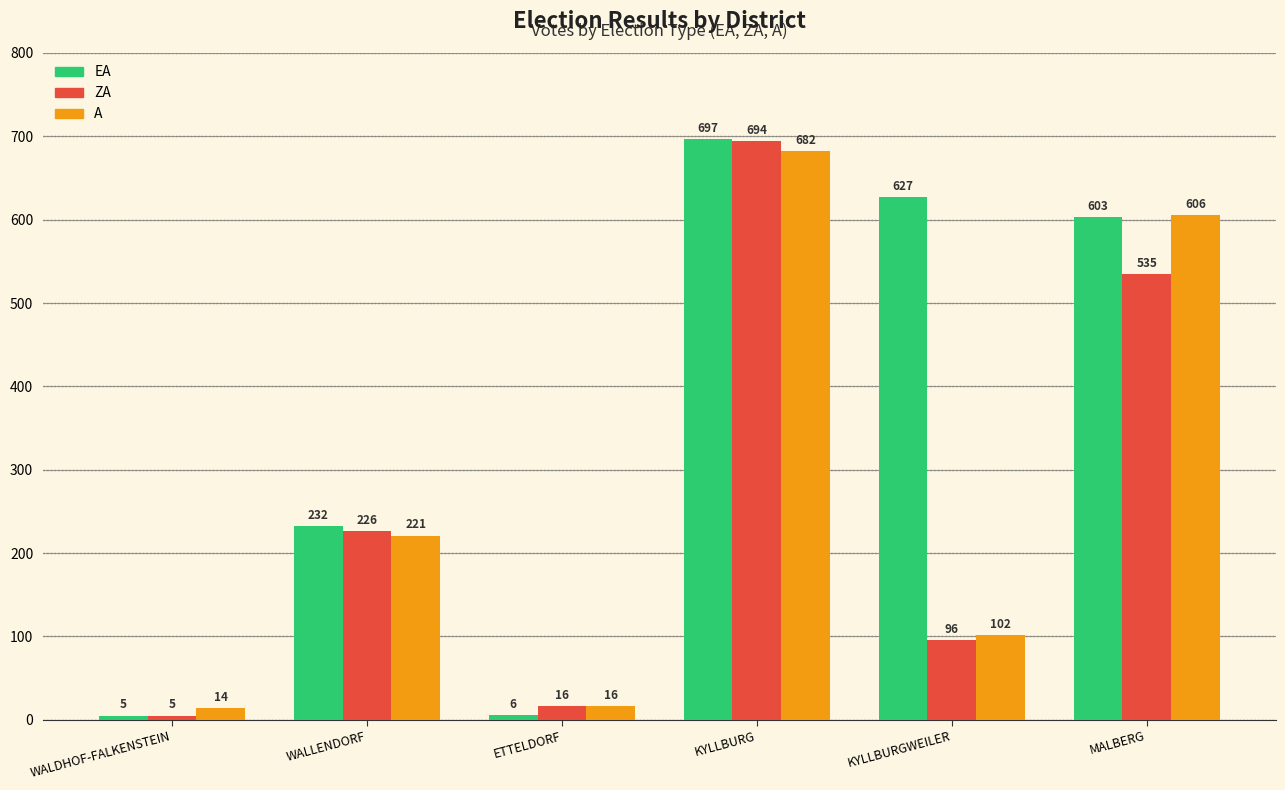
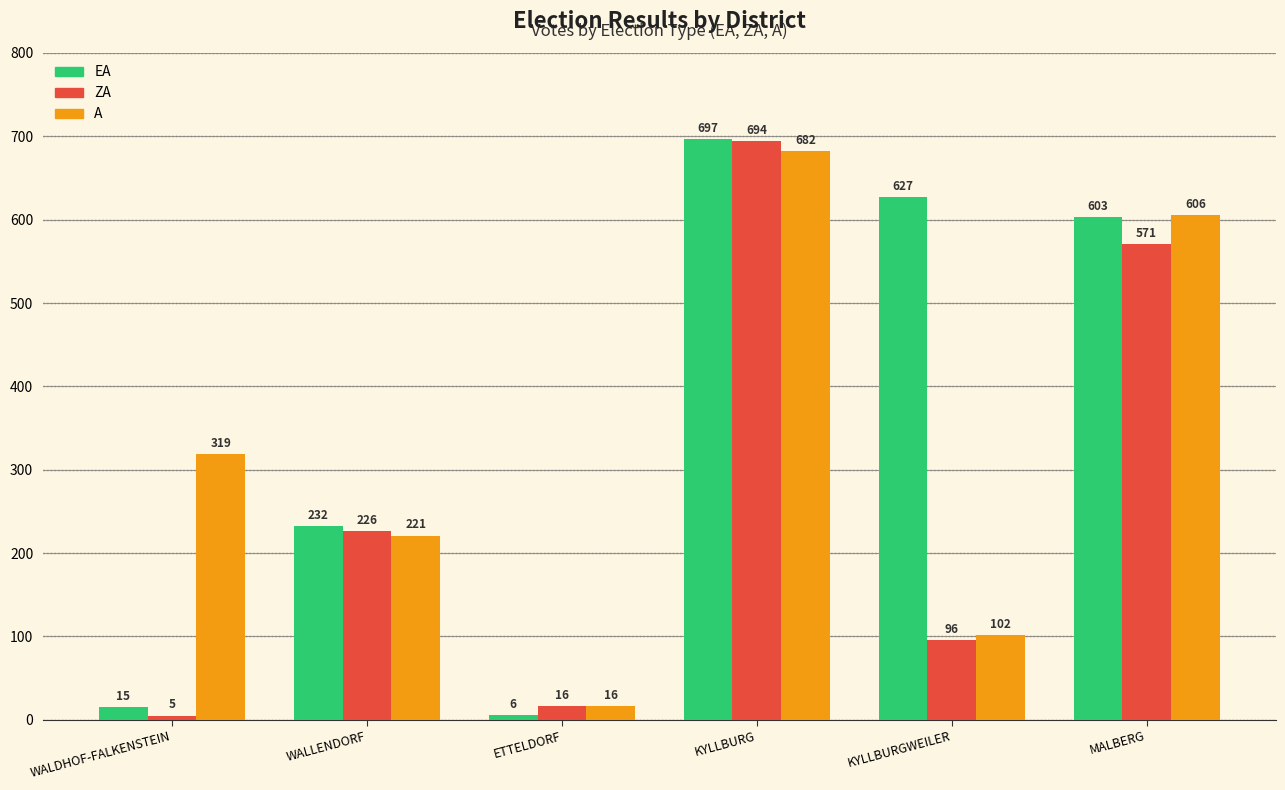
  {
    "EA": {
-     "WALDHOF-FALKENSTEIN": 5,
+     "WALDHOF-FALKENSTEIN": 15,
      "WALLENDORF": 232,
      "ETTELDORF": 6,
      "KYLLBURG": 697,
      "KYLLBURGWEILER": 627,
      "MALBERG": 603
    },
    "ZA": {
      "WALDHOF-FALKENSTEIN": 5,
      "WALLENDORF": 226,
      "ETTELDORF": 16,
      "KYLLBURG": 694,
      "KYLLBURGWEILER": 96,
-     "MALBERG": 535
+     "MALBERG": 571
    },
    "A": {
-     "WALDHOF-FALKENSTEIN": 14,
+     "WALDHOF-FALKENSTEIN": 319,
      "WALLENDORF": 221,
      "ETTELDORF": 16,
      "KYLLBURG": 682,
      "KYLLBURGWEILER": 102,
      "MALBERG": 606
    }
  }
